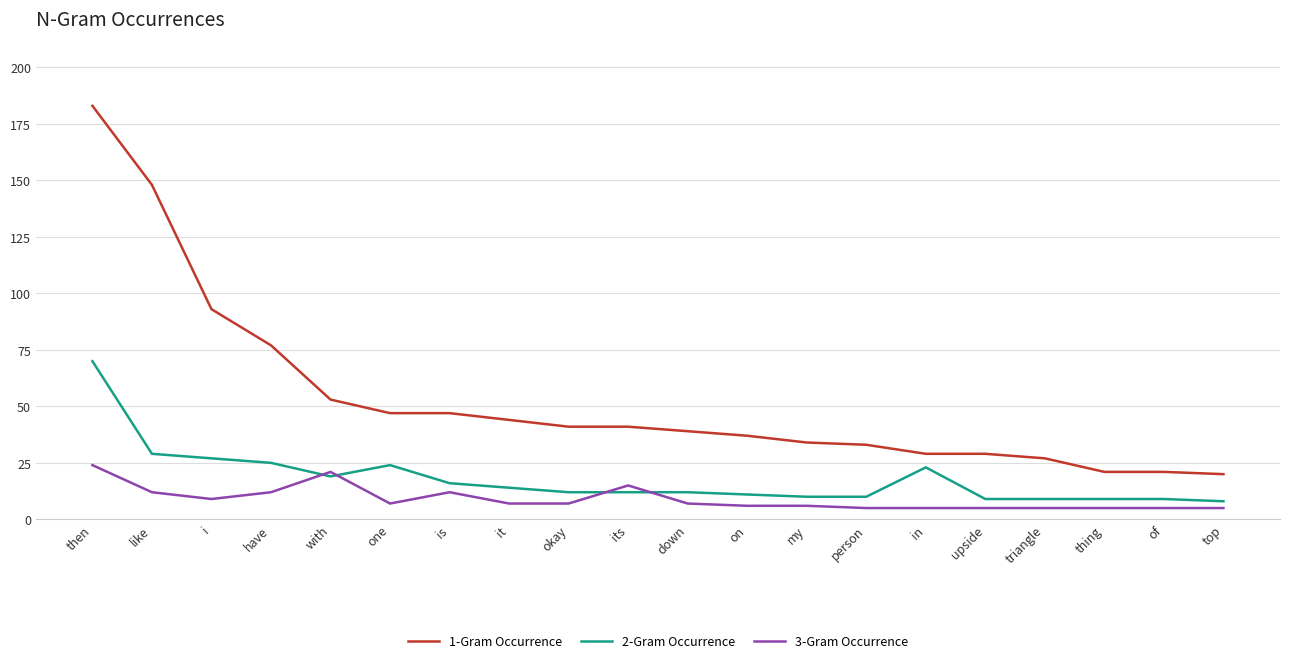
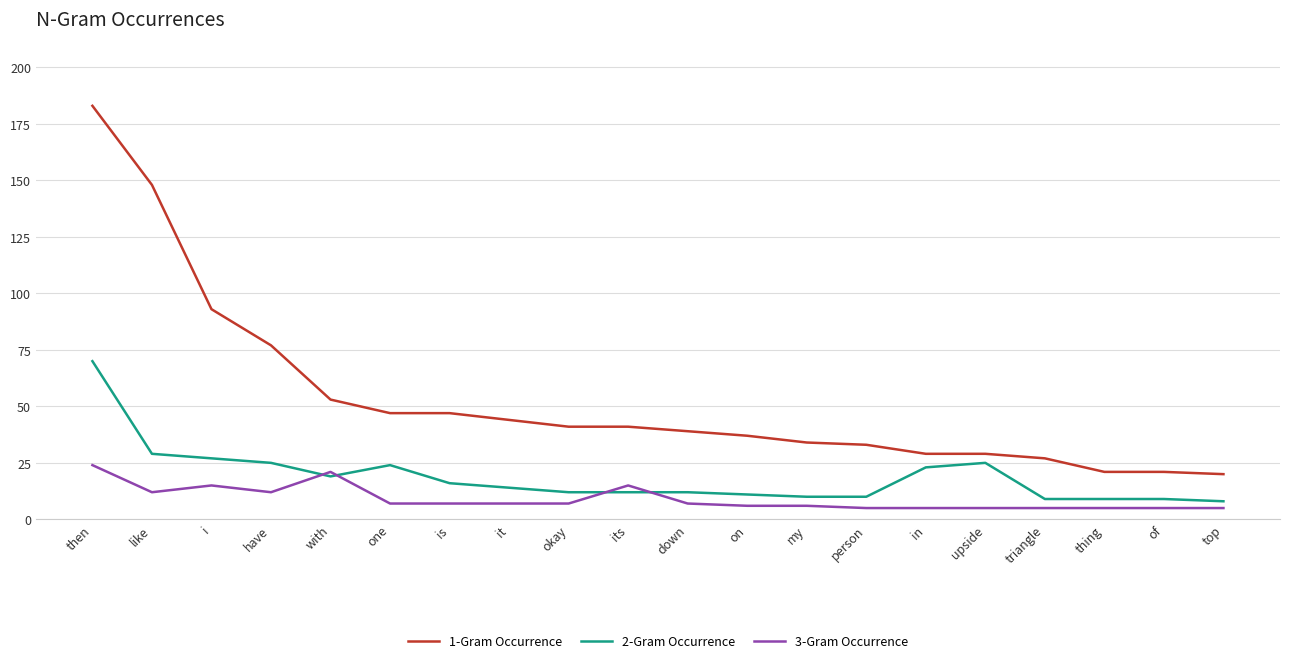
  {
    "1-Gram Occurrence": {
      "then": 183,
      "like": 148,
      "i": 93,
      "have": 77,
      "with": 53,
      "one": 47,
      "is": 47,
      "it": 44,
      "okay": 41,
      "its": 41,
      "down": 39,
      "on": 37,
      "my": 34,
      "person": 33,
      "in": 29,
      "upside": 29,
      "triangle": 27,
      "thing": 21,
      "of": 21,
      "top": 20
    },
    "2-Gram Occurrence": {
      "then": 70,
      "like": 29,
      "i": 27,
      "have": 25,
      "with": 19,
      "one": 24,
      "is": 16,
      "it": 14,
      "okay": 12,
      "its": 12,
      "down": 12,
      "on": 11,
      "my": 10,
      "person": 10,
      "in": 23,
-     "upside": 9,
+     "upside": 25,
      "triangle": 9,
      "thing": 9,
      "of": 9,
      "top": 8
    },
    "3-Gram Occurrence": {
      "then": 24,
      "like": 12,
-     "i": 9,
+     "i": 15,
      "have": 12,
      "with": 21,
      "one": 7,
-     "is": 12,
+     "is": 7,
      "it": 7,
      "okay": 7,
      "its": 15,
      "down": 7,
      "on": 6,
      "my": 6,
      "person": 5,
      "in": 5,
      "upside": 5,
      "triangle": 5,
      "thing": 5,
      "of": 5,
      "top": 5
    }
  }
